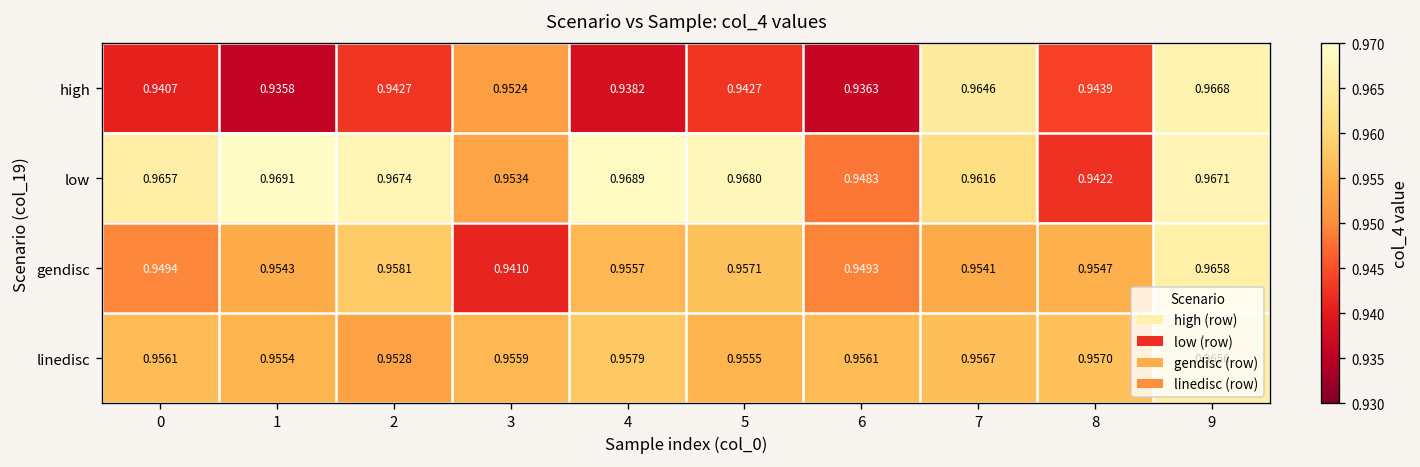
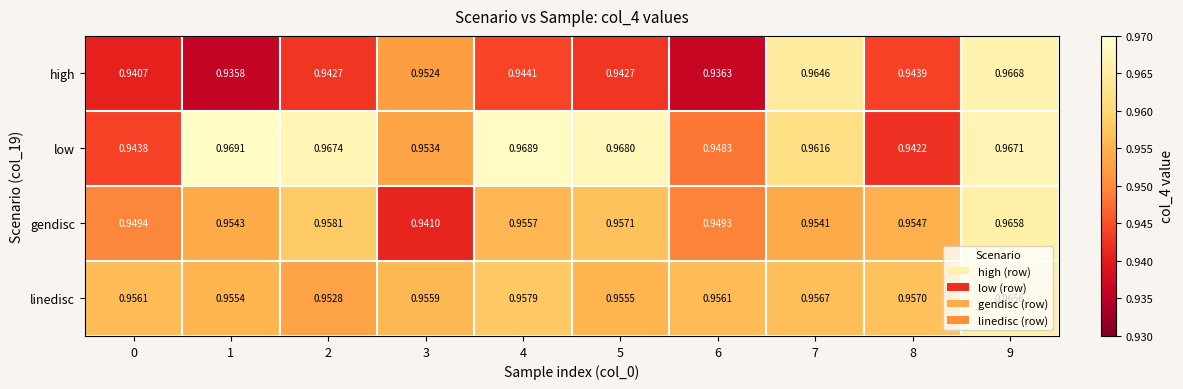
  {
    "high": {
      "0": 0.9407,
      "1": 0.9358,
      "2": 0.9427,
      "3": 0.9524,
-     "4": 0.9382,
+     "4": 0.9441,
      "5": 0.9427,
      "6": 0.9363,
      "7": 0.9646,
      "8": 0.9439,
      "9": 0.9668
    },
    "low": {
-     "0": 0.9657,
+     "0": 0.9438,
      "1": 0.9691,
      "2": 0.9674,
      "3": 0.9534,
      "4": 0.9689,
      "5": 0.9680,
      "6": 0.9483,
      "7": 0.9616,
      "8": 0.9422,
      "9": 0.9671
    },
    "gendisc": {
      "0": 0.9494,
      "1": 0.9543,
      "2": 0.9581,
      "3": 0.9410,
      "4": 0.9557,
      "5": 0.9571,
      "6": 0.9493,
      "7": 0.9541,
      "8": 0.9547,
      "9": 0.9658
    },
    "linedisc": {
      "0": 0.9561,
      "1": 0.9554,
      "2": 0.9528,
      "3": 0.9559,
      "4": 0.9579,
      "5": 0.9555,
      "6": 0.9561,
      "7": 0.9567,
      "8": 0.9570
    }
  }
